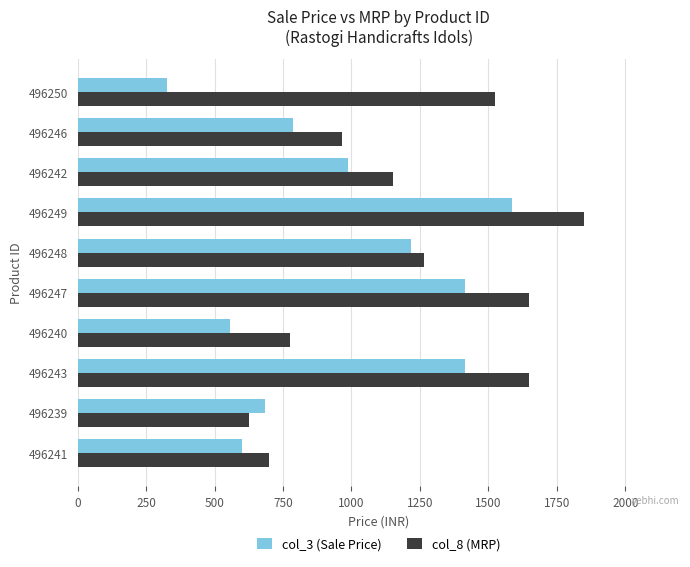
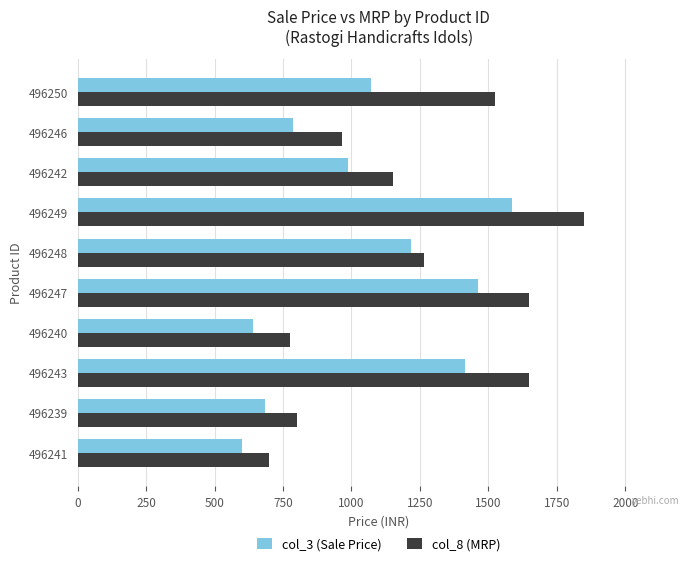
  {
    "col_3 (Sale Price)": {
-     "496250": 330,
+     "496250": 1070,
      "496246": 790,
      "496242": 990,
      "496249": 1590,
      "496248": 1220,
-     "496247": 1410,
-     "496240": 560,
+     "496247": 1460,
+     "496240": 640,
      "496243": 1410,
      "496239": 690,
      "496241": 600
    },
    "col_8 (MRP)": {
      "496250": 1530,
      "496246": 960,
      "496242": 1150,
      "496249": 1850,
      "496248": 1270,
      "496247": 1650,
      "496240": 780,
      "496243": 1650,
-     "496239": 630,
+     "496239": 800,
      "496241": 700
    }
  }
